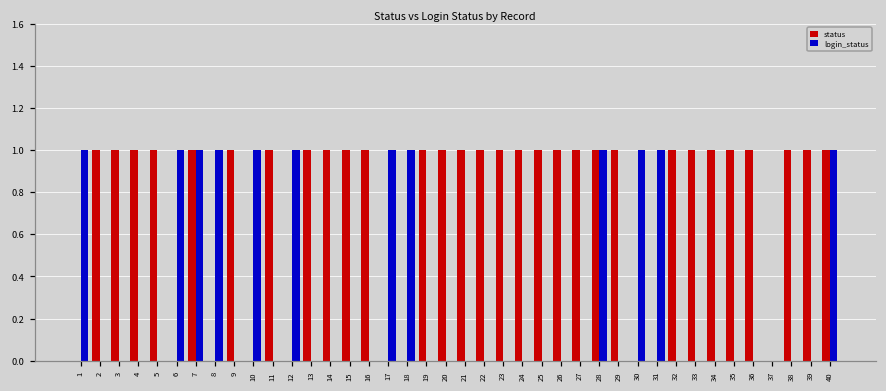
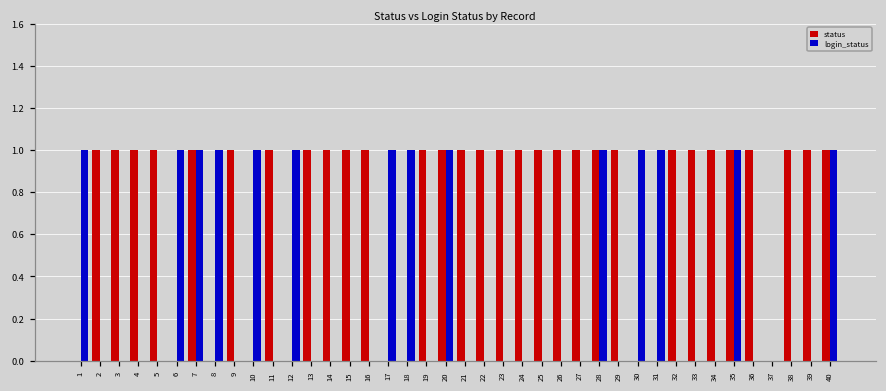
  {
    "status": {
      "1": 0,
      "2": 1,
      "3": 1,
      "4": 1,
      "5": 1,
      "6": 0,
      "7": 1,
      "8": 0,
      "9": 1,
      "10": 0,
      "11": 1,
      "12": 0,
      "13": 1,
      "14": 1,
      "15": 1,
      "16": 1,
      "17": 0,
      "18": 0,
      "19": 1,
      "20": 1,
      "21": 1,
      "22": 1,
      "23": 1,
      "24": 1,
      "25": 1,
      "26": 1,
      "27": 1,
      "28": 1,
      "29": 1,
      "30": 0,
      "31": 0,
      "32": 1,
      "33": 1,
      "34": 1,
      "35": 1,
      "36": 1,
      "37": 0,
      "38": 1,
      "39": 1,
      "40": 1
    },
    "login_status": {
      "1": 1,
      "2": 0,
      "3": 0,
      "4": 0,
      "5": 0,
      "6": 1,
      "7": 1,
      "8": 1,
      "9": 0,
      "10": 1,
      "11": 0,
      "12": 1,
      "13": 0,
      "14": 0,
      "15": 0,
      "16": 0,
      "17": 1,
      "18": 1,
      "19": 0,
-     "20": 0,
+     "20": 1,
      "21": 0,
      "22": 0,
      "23": 0,
      "24": 0,
      "25": 0,
      "26": 0,
      "27": 0,
      "28": 1,
      "29": 0,
      "30": 1,
      "31": 1,
      "32": 0,
      "33": 0,
      "34": 0,
-     "35": 0,
+     "35": 1,
      "36": 0,
      "37": 0,
      "38": 0,
      "39": 0,
      "40": 1
    }
  }
